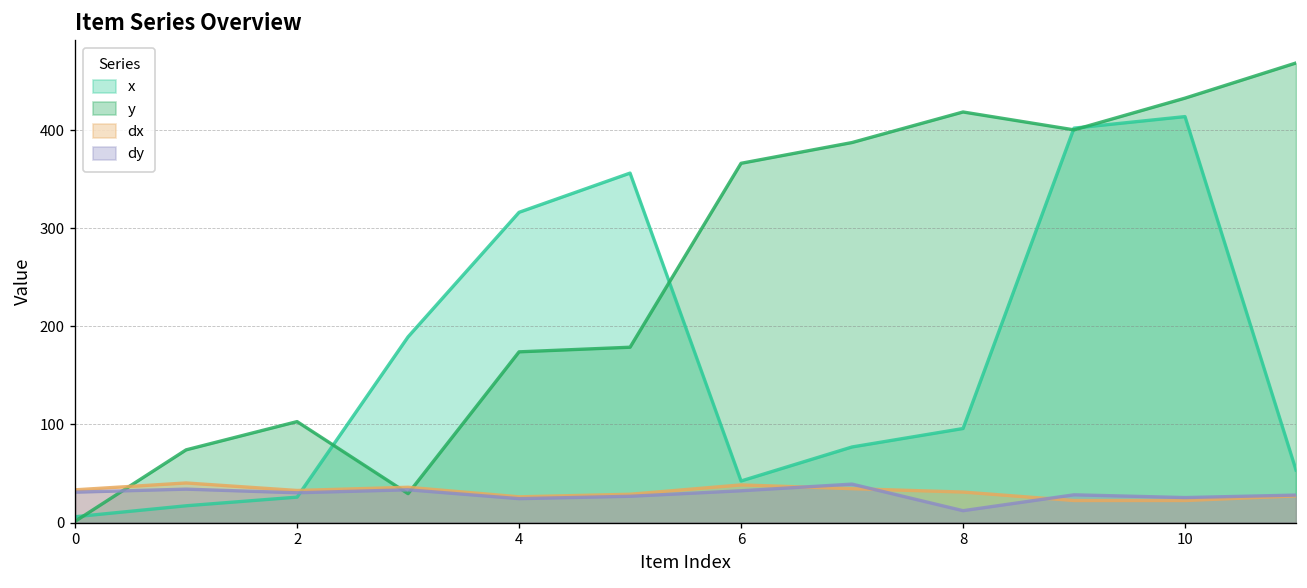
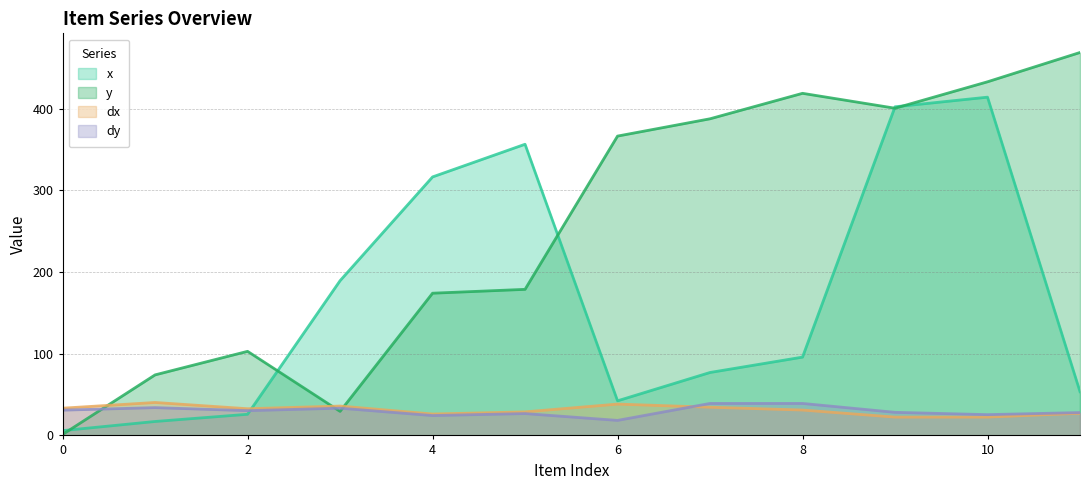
  {
    "dx": {
      "6": 40,
      "8": 30
    },
    "dy": {
-     "6": 30,
-     "8": 10
+     "6": 20,
+     "8": 40
    }
  }
